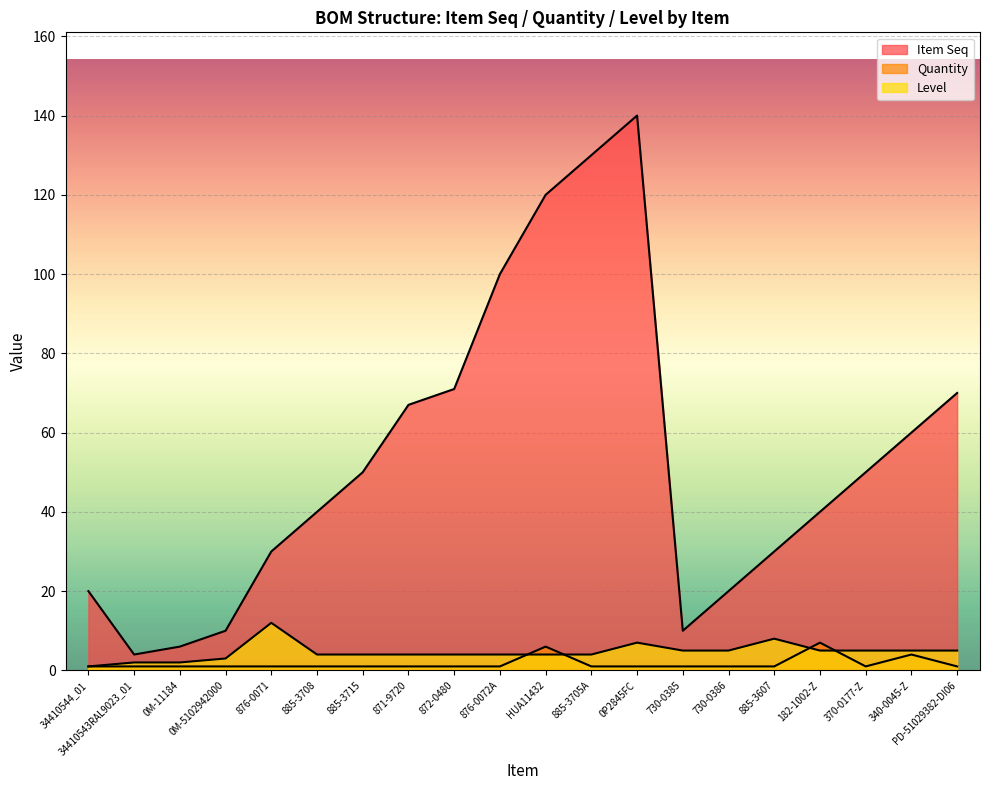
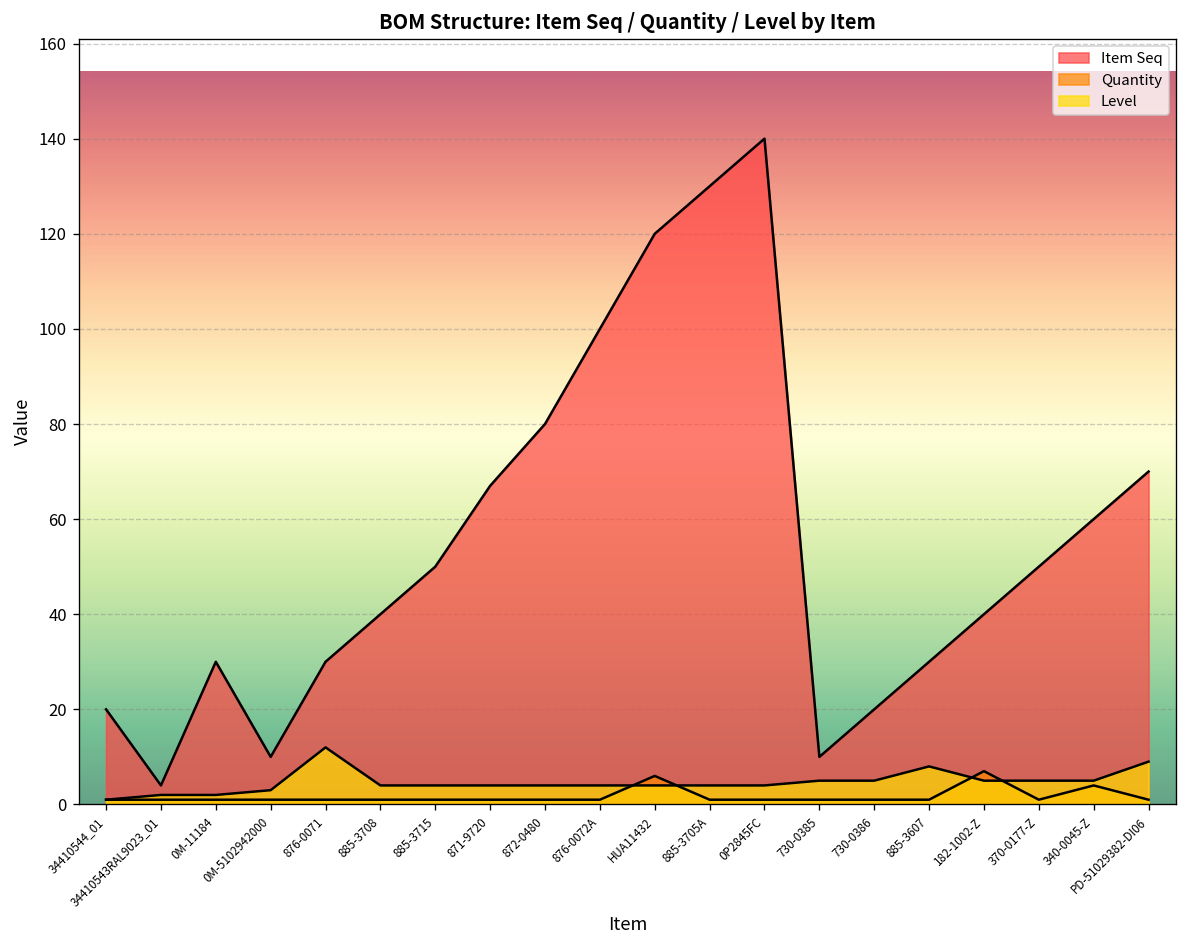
  {
    "Item Seq": {
      "34410544_01": 20,
      "34410543RAL9023_01": 4,
-     "0M-11184": 6,
+     "0M-11184": 30,
      "0M-5102942000": 10,
      "876-0071": 30,
      "885-3708": 40,
      "885-3715": 50,
      "871-9720": 67,
-     "872-0480": 71,
+     "872-0480": 80,
      "876-0072A": 100,
      "HUA11432": 120,
      "885-3705A": 130,
      "0P2845FC": 140,
      "730-0385": 10,
      "730-0386": 20,
      "885-3607": 30,
      "182-1002-Z": 40,
      "370-0177-Z": 50,
      "340-0045-Z": 60,
      "PD-51029382-DI06": 70
    },
    "Quantity": {
      "34410543RAL9023_01": 1,
      "0M-11184": 1,
      "0M-5102942000": 1,
      "876-0071": 1,
      "885-3708": 1,
      "885-3715": 1,
      "871-9720": 1,
      "872-0480": 1,
      "876-0072A": 1,
      "HUA11432": 6,
      "885-3705A": 1,
      "0P2845FC": 1,
      "730-0385": 1,
      "730-0386": 1,
      "885-3607": 1,
      "182-1002-Z": 7,
      "370-0177-Z": 1,
      "340-0045-Z": 4,
      "PD-51029382-DI06": 1
    },
    "Level": {
      "34410543RAL9023_01": 2,
      "0M-11184": 2,
      "0M-5102942000": 3,
      "876-0071": 12,
      "885-3708": 4,
      "885-3715": 4,
      "871-9720": 4,
      "872-0480": 4,
      "876-0072A": 4,
      "HUA11432": 4,
      "885-3705A": 4,
-     "0P2845FC": 7,
+     "0P2845FC": 4,
      "730-0385": 5,
      "730-0386": 5,
      "885-3607": 8,
      "182-1002-Z": 5,
      "370-0177-Z": 5,
      "340-0045-Z": 5,
-     "PD-51029382-DI06": 5
+     "PD-51029382-DI06": 9
    }
  }
